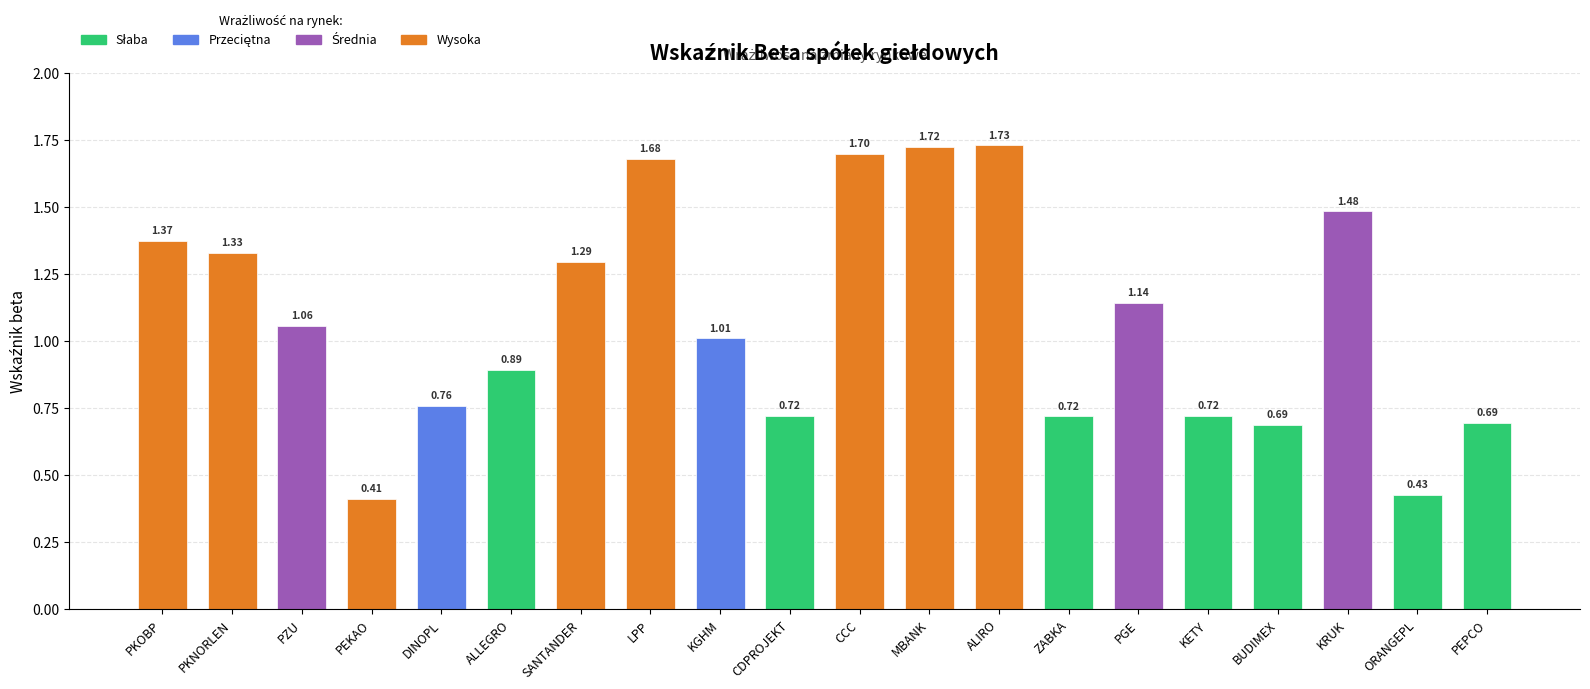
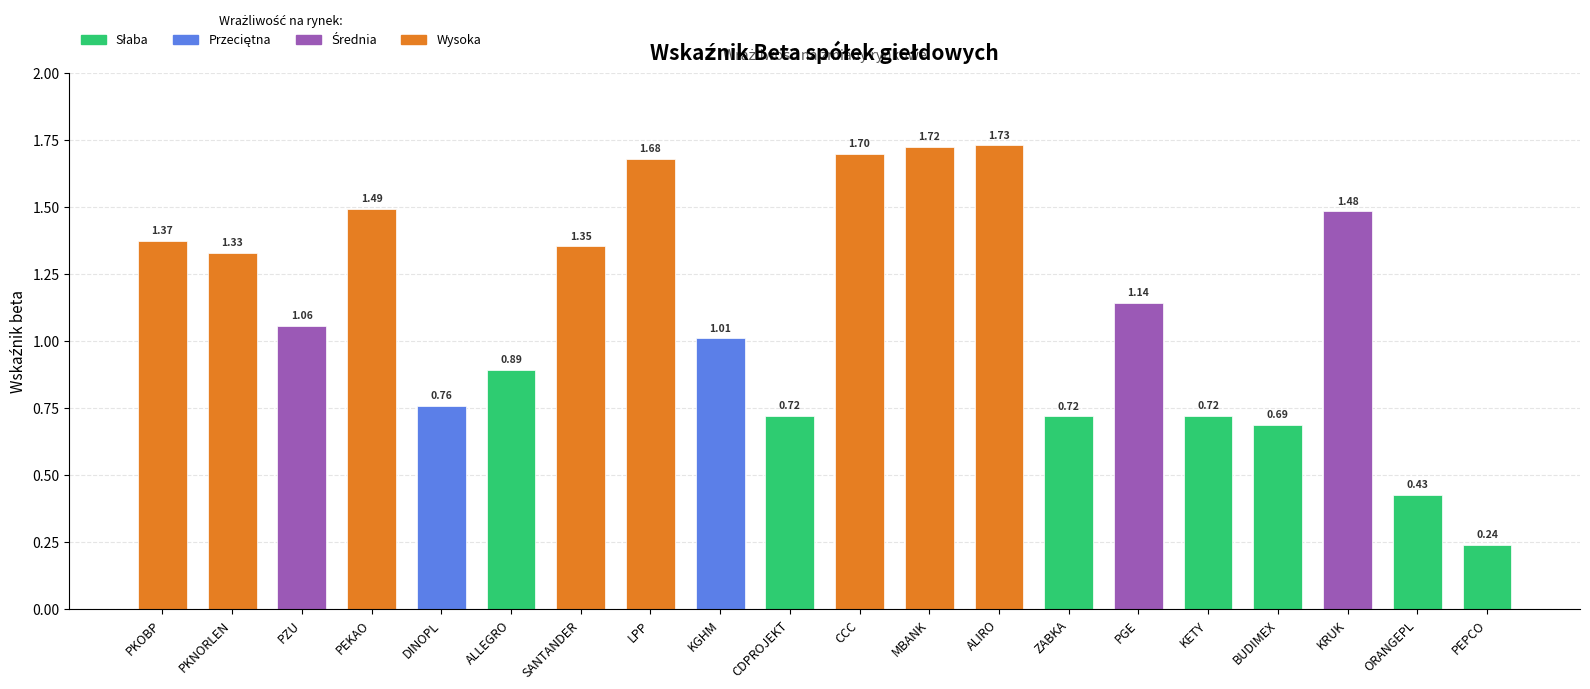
  {
    "PKOBP": 1.37,
    "PKNORLEN": 1.33,
    "PZU": 1.06,
-   "PEKAO": 0.41,
+   "PEKAO": 1.49,
    "DINOPL": 0.76,
    "ALLEGRO": 0.89,
-   "SANTANDER": 1.29,
+   "SANTANDER": 1.35,
    "LPP": 1.68,
    "KGHM": 1.01,
    "CDPROJEKT": 0.72,
    "CCC": 1.70,
    "MBANK": 1.72,
    "ALIRO": 1.73,
    "ZABKA": 0.72,
    "PGE": 1.14,
    "KETY": 0.72,
    "BUDIMEX": 0.69,
    "KRUK": 1.48,
    "ORANGEPL": 0.43,
-   "PEPCO": 0.69
+   "PEPCO": 0.24
  }
